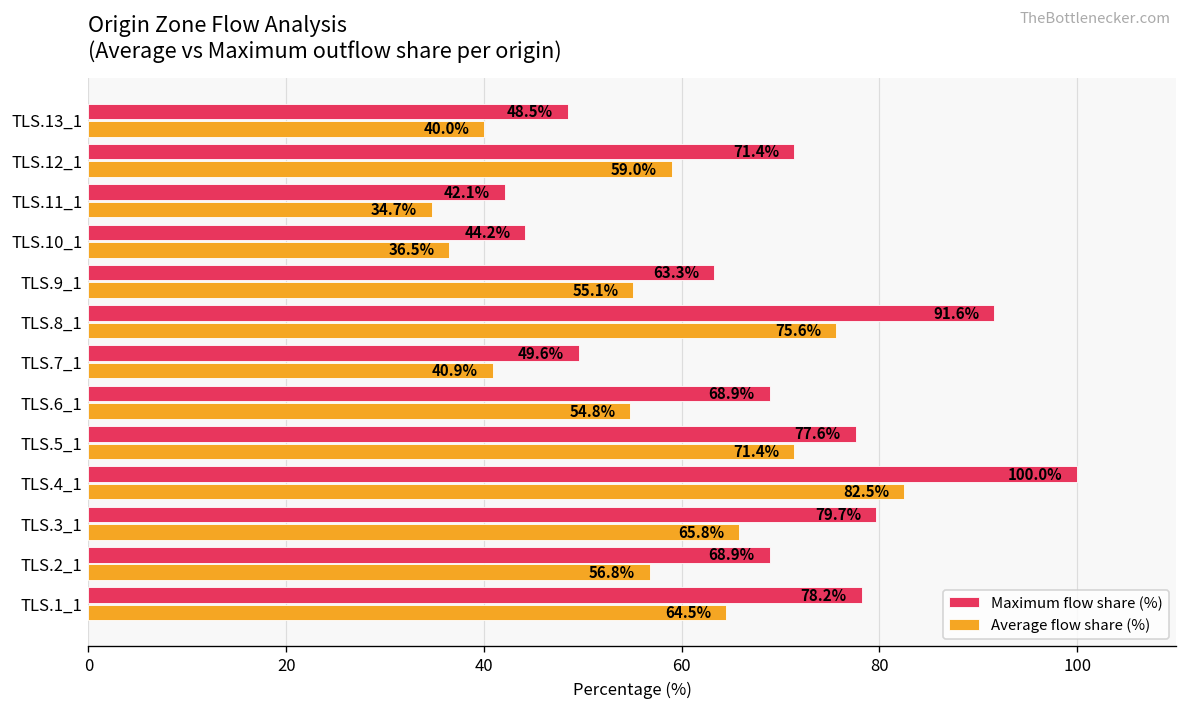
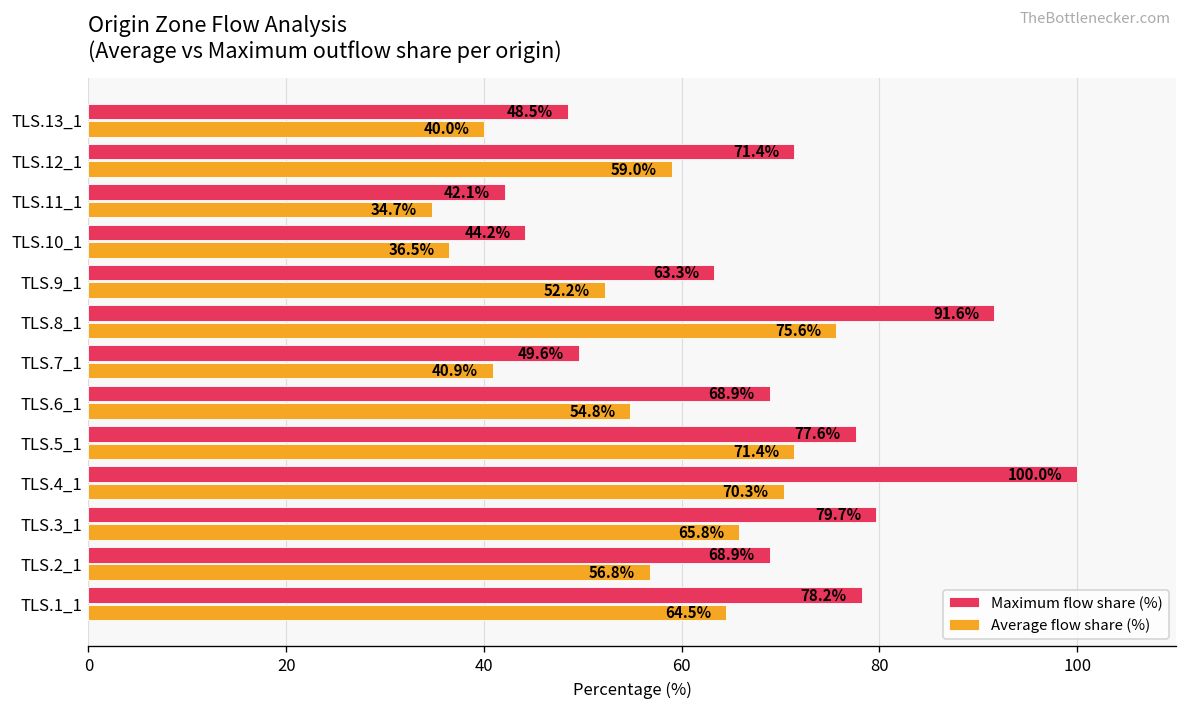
  {
    "Maximum flow share (%)": {
      "TLS.13_1": "48.5%",
      "TLS.12_1": "71.4%",
      "TLS.11_1": "42.1%",
      "TLS.10_1": "44.2%",
      "TLS.9_1": "63.3%",
      "TLS.8_1": "91.6%",
      "TLS.7_1": "49.6%",
      "TLS.6_1": "68.9%",
      "TLS.5_1": "77.6%",
      "TLS.4_1": "100.0%",
      "TLS.3_1": "79.7%",
      "TLS.2_1": "68.9%",
      "TLS.1_1": "78.2%"
    },
    "Average flow share (%)": {
      "TLS.13_1": "40.0%",
      "TLS.12_1": "59.0%",
      "TLS.11_1": "34.7%",
      "TLS.10_1": "36.5%",
-     "TLS.9_1": "55.1%",
+     "TLS.9_1": "52.2%",
      "TLS.8_1": "75.6%",
      "TLS.7_1": "40.9%",
      "TLS.6_1": "54.8%",
      "TLS.5_1": "71.4%",
-     "TLS.4_1": "82.5%",
+     "TLS.4_1": "70.3%",
      "TLS.3_1": "65.8%",
      "TLS.2_1": "56.8%",
      "TLS.1_1": "64.5%"
    }
  }
